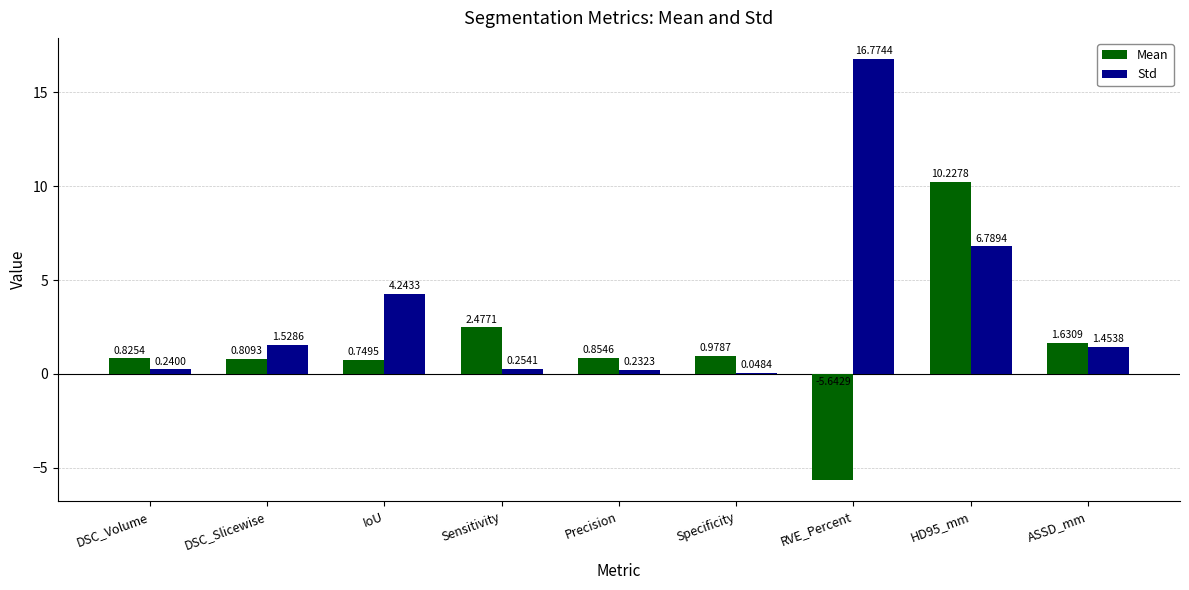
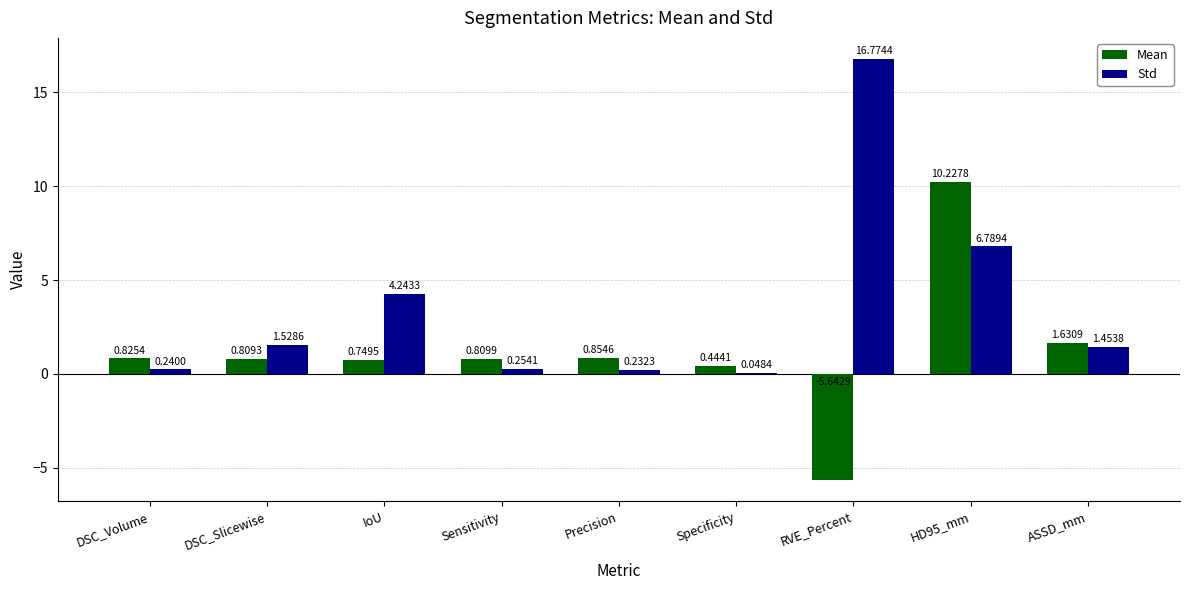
  {
    "Mean": {
      "DSC_Volume": 0.8254,
      "DSC_Slicewise": 0.8093,
      "IoU": 0.7495,
-     "Sensitivity": 2.4771,
+     "Sensitivity": 0.8099,
      "Precision": 0.8546,
-     "Specificity": 0.9787,
+     "Specificity": 0.4441,
      "RVE_Percent": -5.6429,
      "HD95_mm": 10.2278,
      "ASSD_mm": 1.6309
    },
    "Std": {
      "DSC_Volume": 0.2400,
      "DSC_Slicewise": 1.5286,
      "IoU": 4.2433,
      "Sensitivity": 0.2541,
      "Precision": 0.2323,
      "Specificity": 0.0484,
      "RVE_Percent": 16.7744,
      "HD95_mm": 6.7894,
      "ASSD_mm": 1.4538
    }
  }
